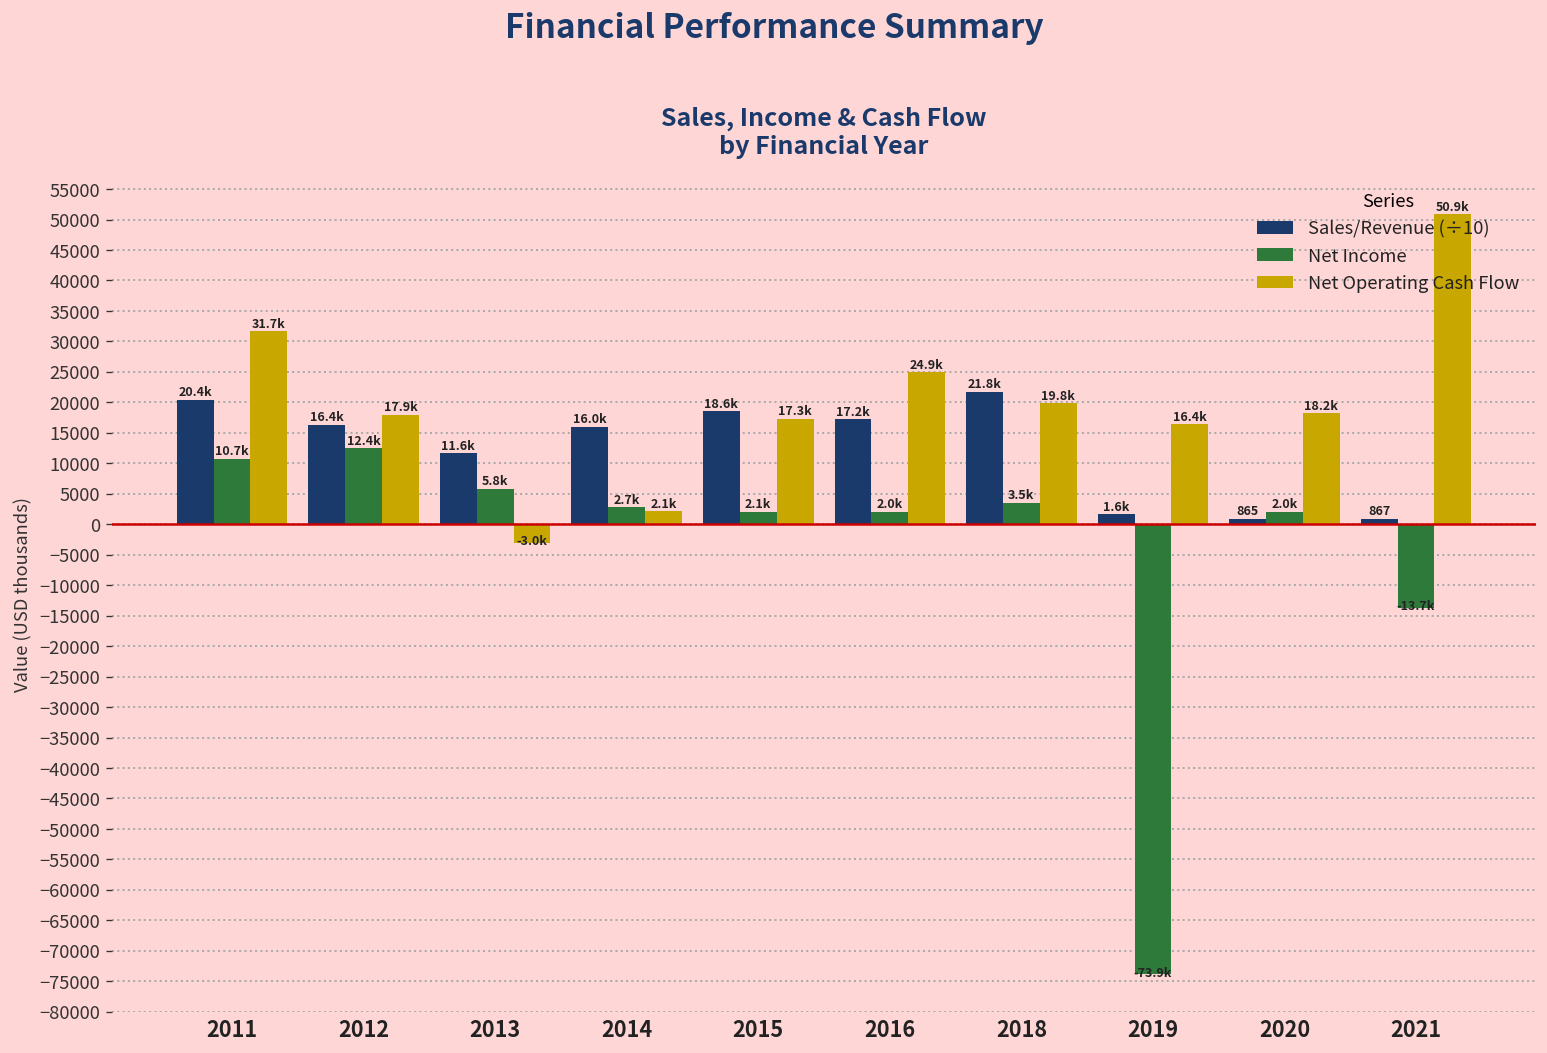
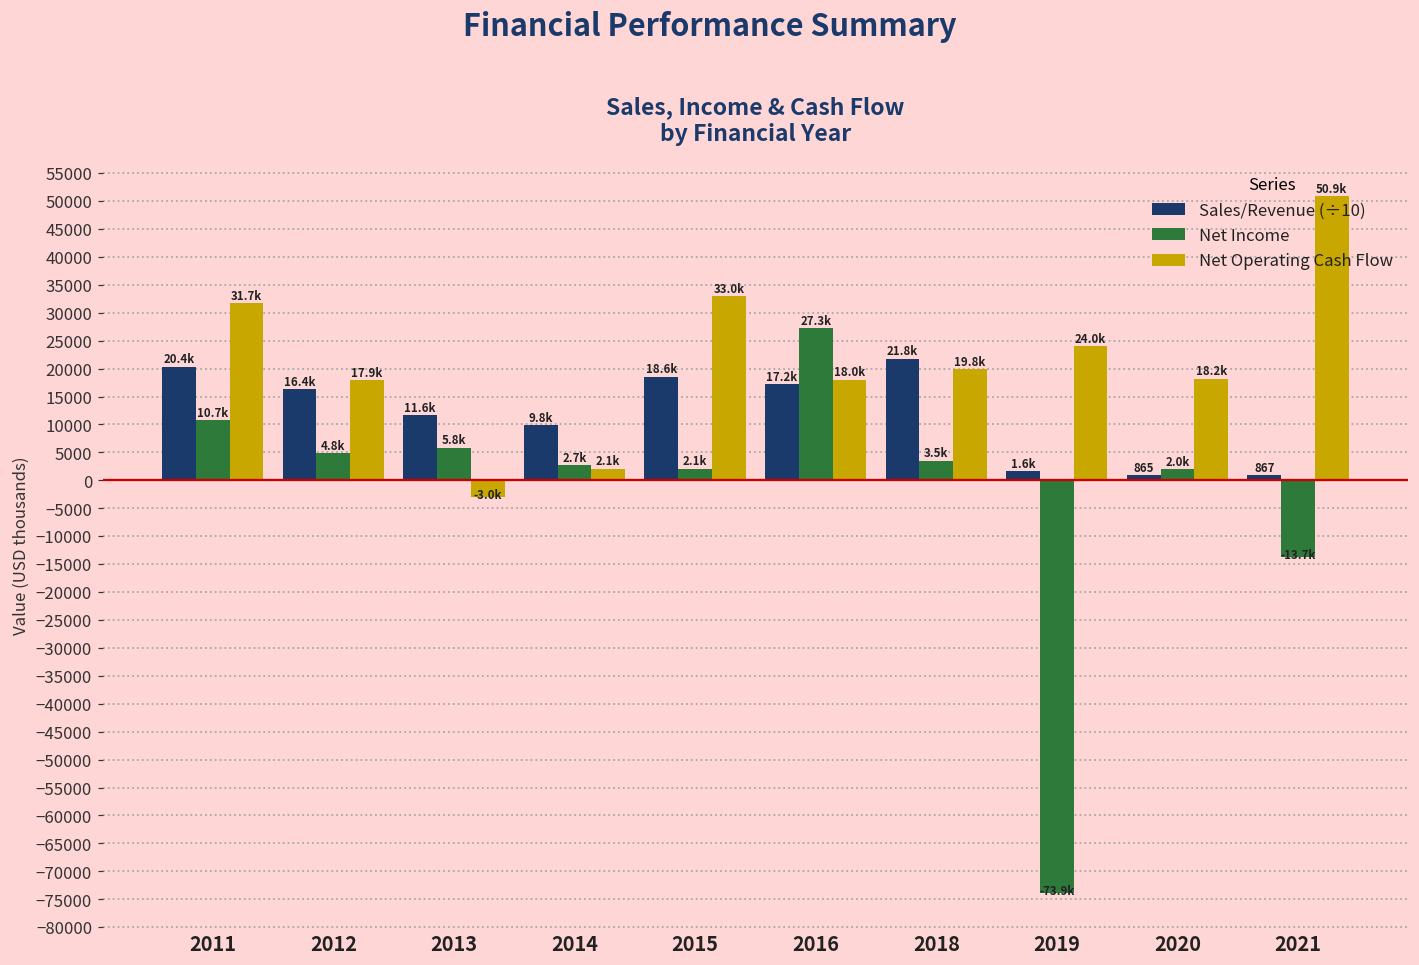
  {
    "Sales/Revenue (÷10)": {
      "2011": "20.4k",
      "2012": "16.4k",
      "2013": "11.6k",
-     "2014": "16.0k",
+     "2014": "9.8k",
      "2015": "18.6k",
      "2016": "17.2k",
      "2018": "21.8k",
      "2019": "1.6k",
      "2020": "865",
      "2021": "867"
    },
    "Net Income": {
      "2011": "10.7k",
-     "2012": "12.4k",
+     "2012": "4.8k",
      "2013": "5.8k",
      "2014": "2.7k",
      "2015": "2.1k",
-     "2016": "2.0k",
+     "2016": "27.3k",
      "2018": "3.5k",
      "2019": "-73.9k",
      "2020": "2.0k",
      "2021": "-13.7k"
    },
    "Net Operating Cash Flow": {
      "2011": "31.7k",
      "2012": "17.9k",
      "2013": "-3.0k",
      "2014": "2.1k",
-     "2015": "17.3k",
-     "2016": "24.9k",
+     "2015": "33.0k",
+     "2016": "18.0k",
      "2018": "19.8k",
-     "2019": "16.4k",
+     "2019": "24.0k",
      "2020": "18.2k",
      "2021": "50.9k"
    }
  }
